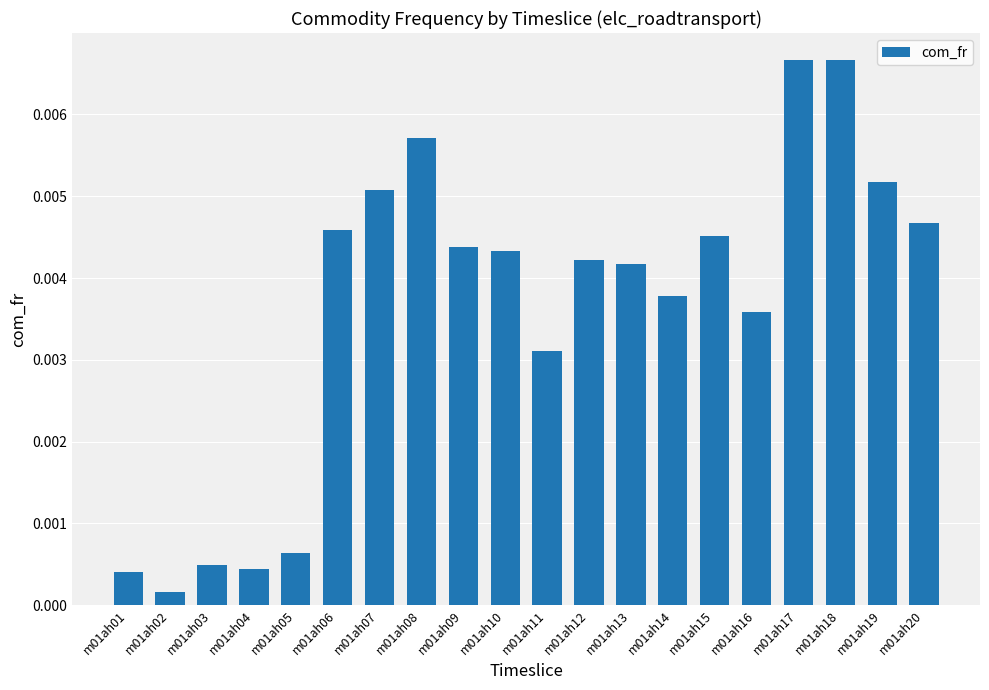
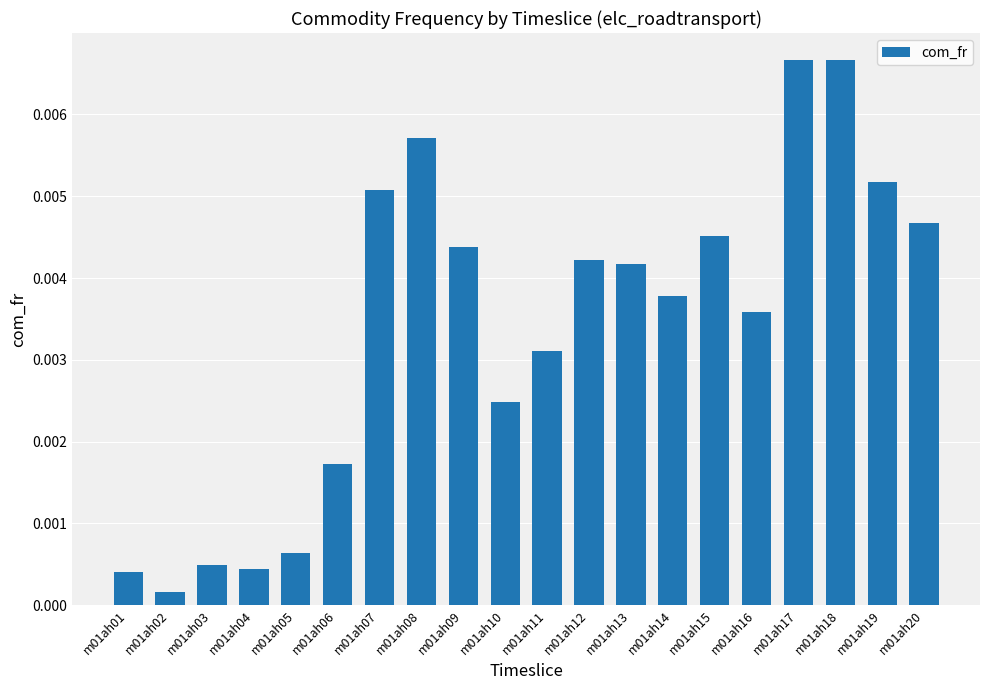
  {
    "m01ah01": 0.0004,
    "m01ah02": 0.0002,
    "m01ah03": 0.0005,
    "m01ah04": 0.0004,
    "m01ah05": 0.0006,
-   "m01ah06": 0.0046,
+   "m01ah06": 0.0017,
    "m01ah07": 0.0051,
    "m01ah08": 0.0057,
    "m01ah09": 0.0044,
-   "m01ah10": 0.0043,
+   "m01ah10": 0.0025,
    "m01ah11": 0.0031,
    "m01ah12": 0.0042,
    "m01ah13": 0.0042,
    "m01ah14": 0.0038,
    "m01ah15": 0.0045,
    "m01ah16": 0.0036,
    "m01ah17": 0.0067,
    "m01ah18": 0.0067,
    "m01ah19": 0.0052,
    "m01ah20": 0.0047
  }
